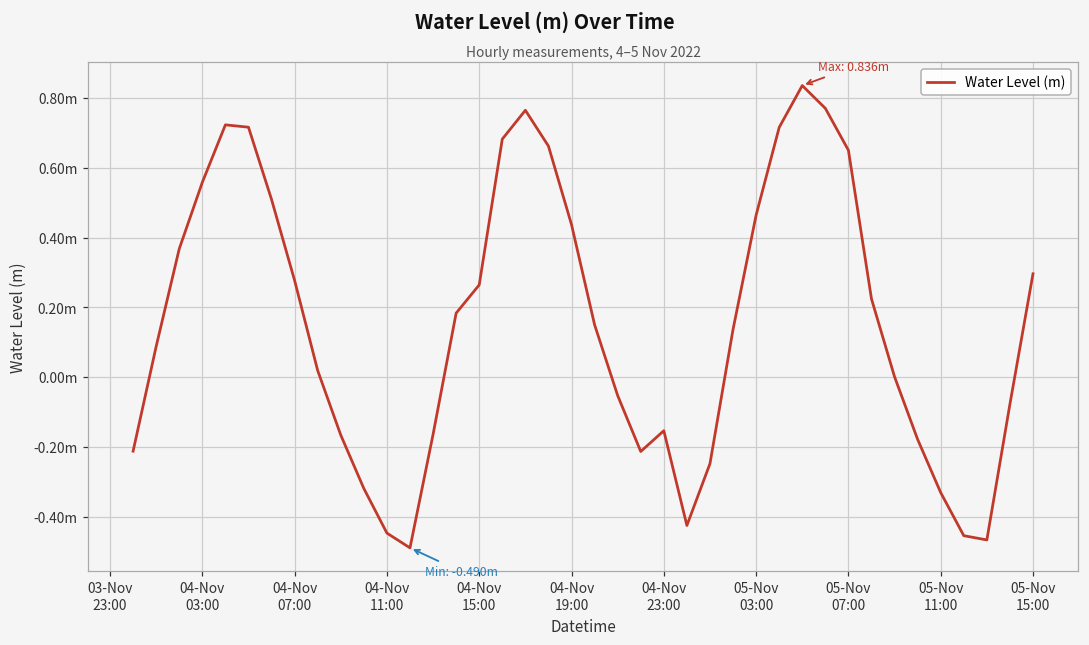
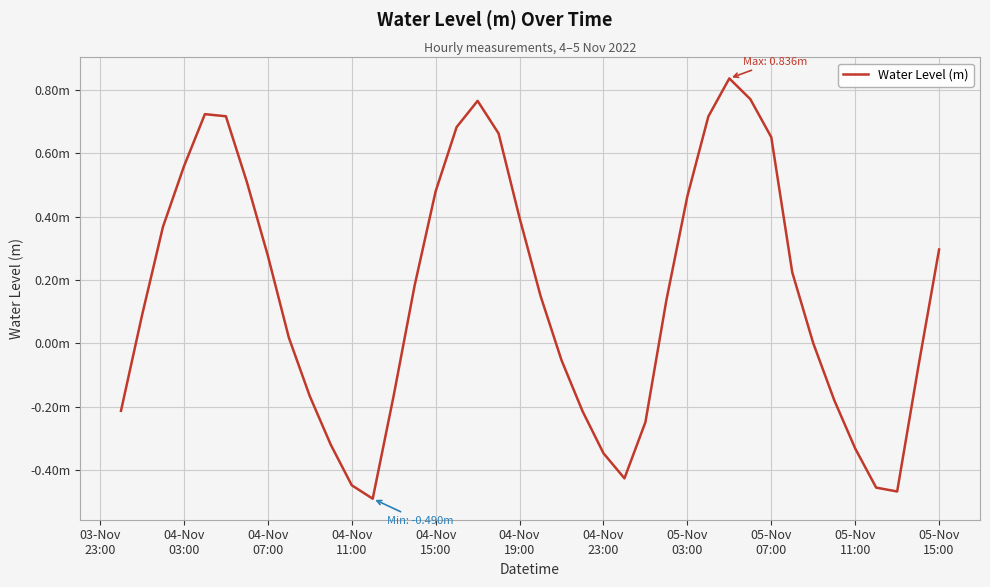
  {
    "04-Nov 03:00": "0.56m",
    "04-Nov 07:00": "0.28m",
    "04-Nov 11:00": "-0.45m",
-   "04-Nov 15:00": "0.26m",
-   "04-Nov 19:00": "0.44m",
-   "04-Nov 23:00": "-0.15m",
+   "04-Nov 15:00": "0.48m",
+   "04-Nov 19:00": "0.40m",
+   "04-Nov 23:00": "-0.35m",
    "05-Nov 03:00": "0.46m",
    "05-Nov 07:00": "0.65m",
    "05-Nov 11:00": "-0.33m",
    "05-Nov 15:00": "0.30m"
  }
